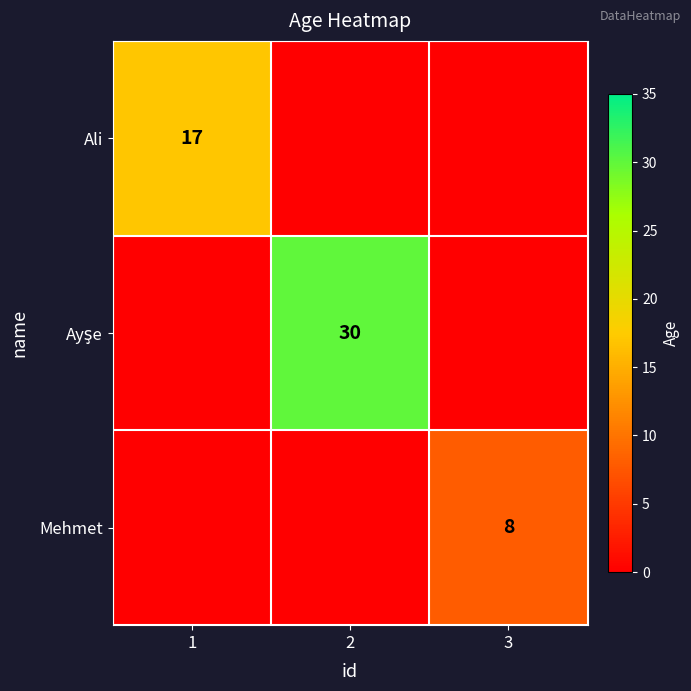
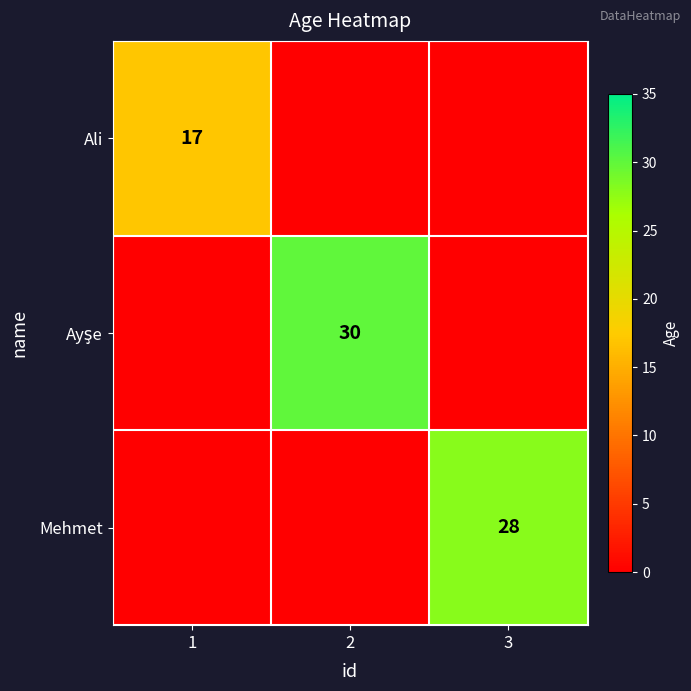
  {
    "Ali": {
      "1": 17
    },
    "Ayşe": {
      "2": 30
    },
    "Mehmet": {
-     "3": 8
+     "3": 28
    }
  }
